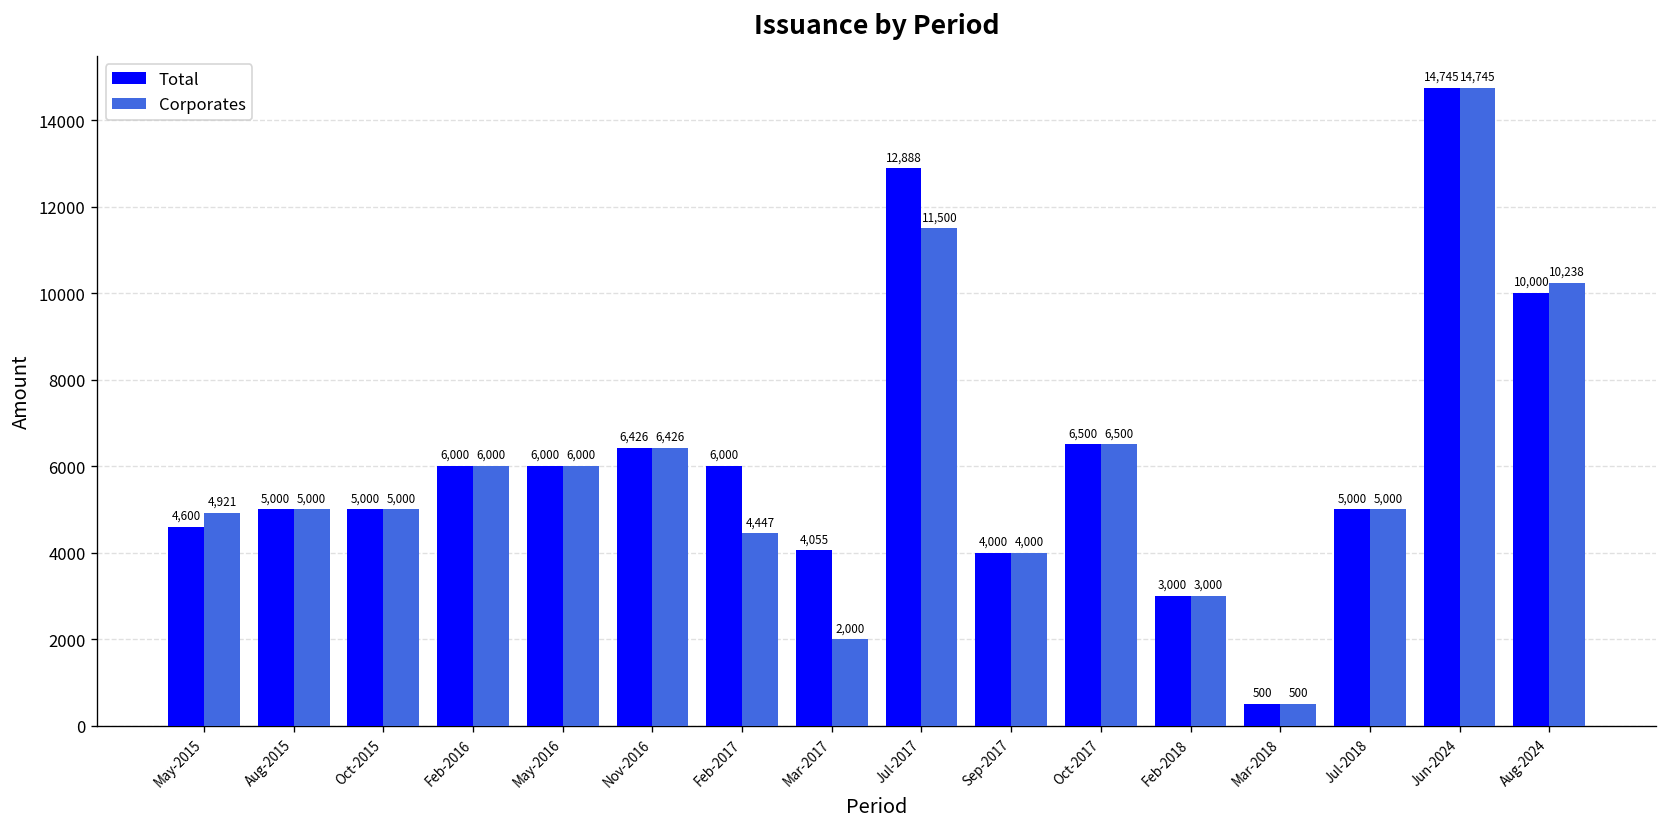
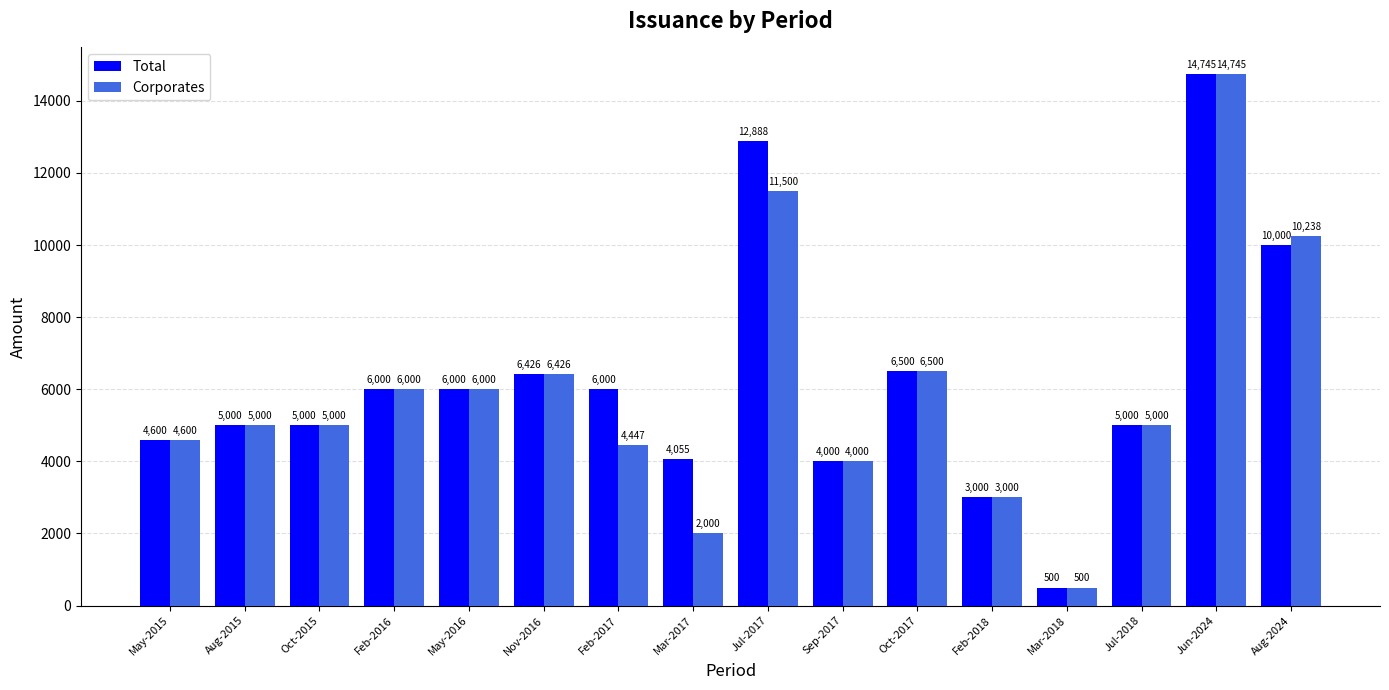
  {
    "Total": {
      "May-2015": "4,600",
      "Aug-2015": "5,000",
      "Oct-2015": "5,000",
      "Feb-2016": "6,000",
      "May-2016": "6,000",
      "Nov-2016": "6,426",
      "Feb-2017": "6,000",
      "Mar-2017": "4,055",
      "Jul-2017": "12,888",
      "Sep-2017": "4,000",
      "Oct-2017": "6,500",
      "Feb-2018": "3,000",
      "Mar-2018": "500",
      "Jul-2018": "5,000",
      "Jun-2024": "14,745",
      "Aug-2024": "10,000"
    },
    "Corporates": {
-     "May-2015": "4,921",
+     "May-2015": "4,600",
      "Aug-2015": "5,000",
      "Oct-2015": "5,000",
      "Feb-2016": "6,000",
      "May-2016": "6,000",
      "Nov-2016": "6,426",
      "Feb-2017": "4,447",
      "Mar-2017": "2,000",
      "Jul-2017": "11,500",
      "Sep-2017": "4,000",
      "Oct-2017": "6,500",
      "Feb-2018": "3,000",
      "Mar-2018": "500",
      "Jul-2018": "5,000",
      "Jun-2024": "14,745",
      "Aug-2024": "10,238"
    }
  }
